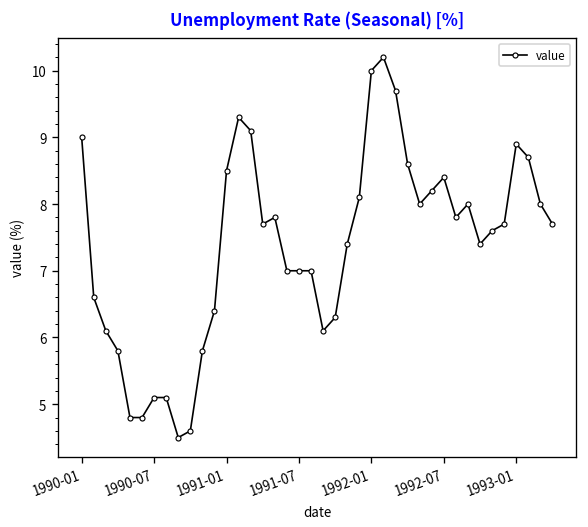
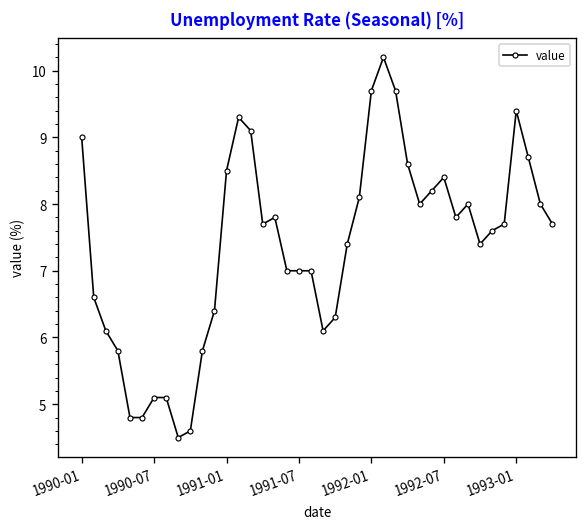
  {
    "1990-01": 9.0,
    "1990-07": 5.1,
    "1991-01": 8.5,
    "1991-07": 7.0,
-   "1992-01": 10.0,
+   "1992-01": 9.7,
    "1992-07": 8.4,
-   "1993-01": 8.9
+   "1993-01": 9.4
  }
